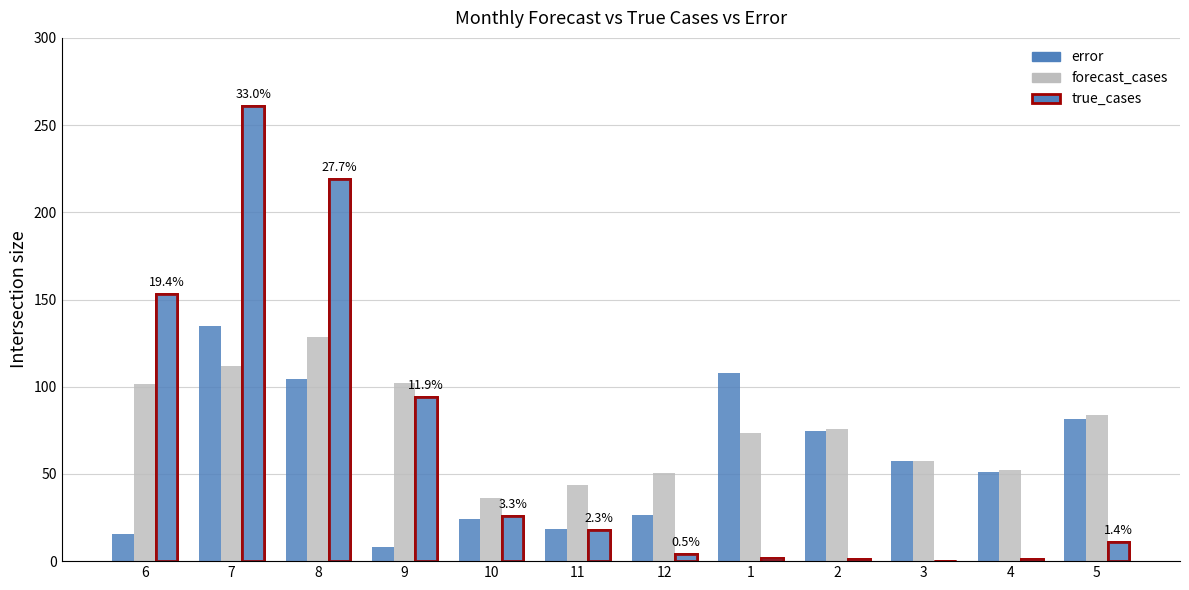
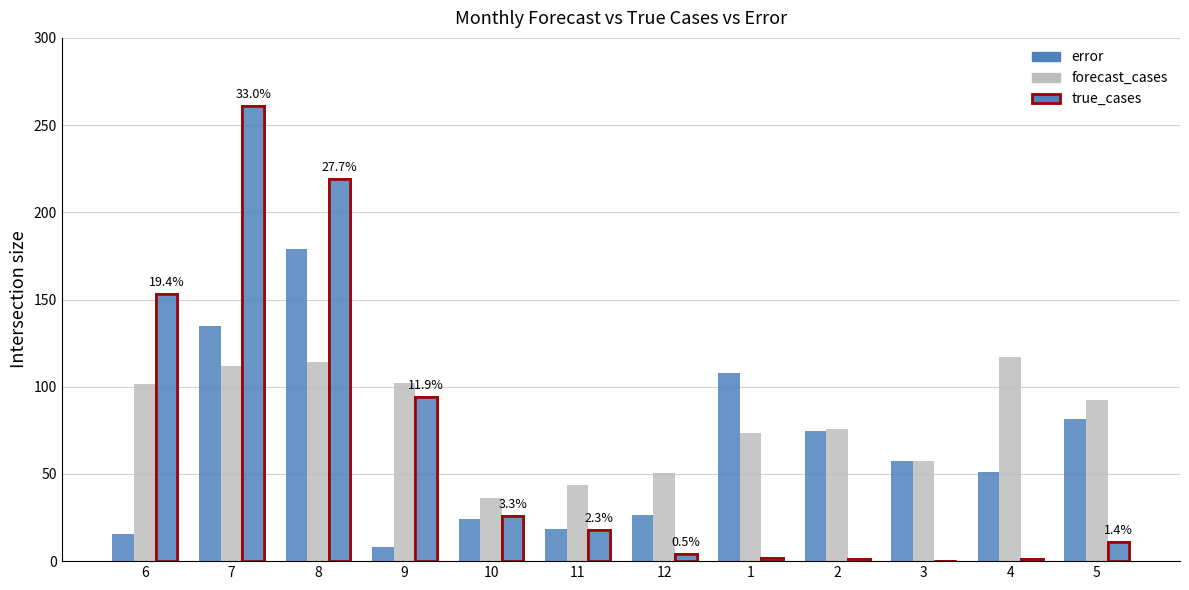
  {
    "error": {
      "6": 15,
      "7": 135,
-     "8": 105,
+     "8": 179,
      "9": 8,
      "10": 24,
      "11": 19,
      "12": 26,
      "1": 108,
      "2": 75,
      "3": 57,
      "4": 51,
      "5": 81
    },
    "forecast_cases": {
      "6": 101,
      "7": 112,
-     "8": 128,
+     "8": 114,
      "10": 36,
      "11": 44,
      "12": 51,
      "1": 74,
      "2": 76,
      "3": 57,
-     "4": 52,
-     "5": 84
+     "4": 117,
+     "5": 92
    }
  }
